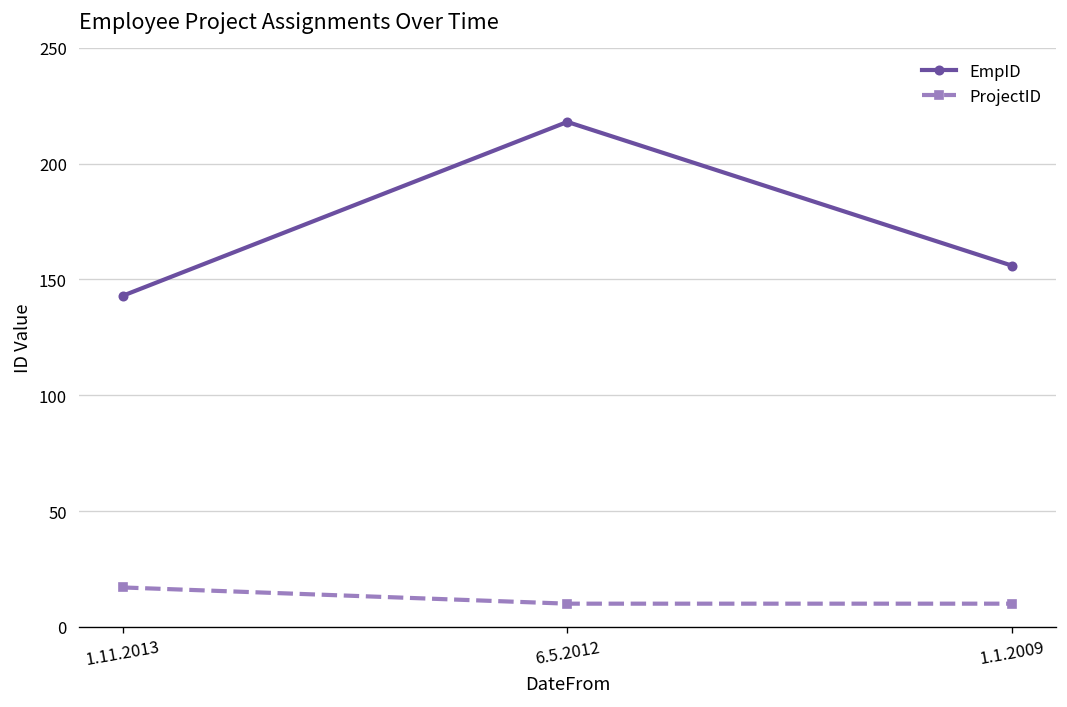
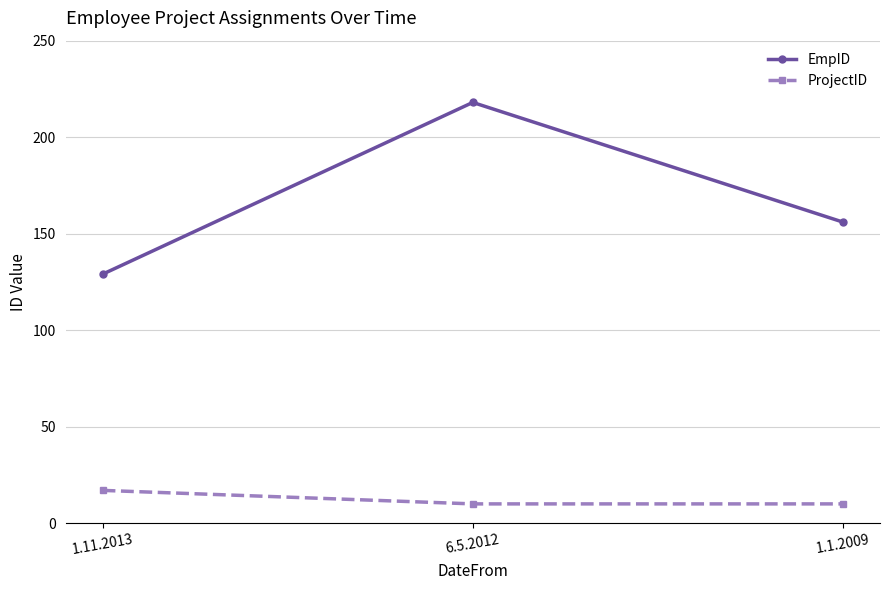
  {
    "EmpID": {
-     "1.11.2013": 143,
+     "1.11.2013": 129,
      "6.5.2012": 218,
      "1.1.2009": 156
    },
    "ProjectID": {
      "1.11.2013": 17,
      "6.5.2012": 10,
      "1.1.2009": 10
    }
  }
